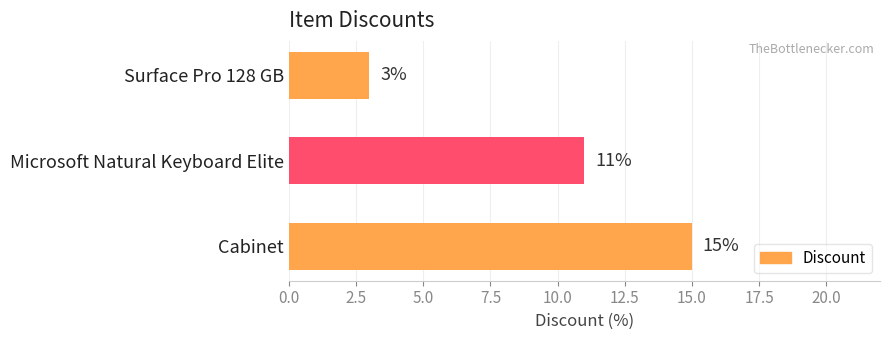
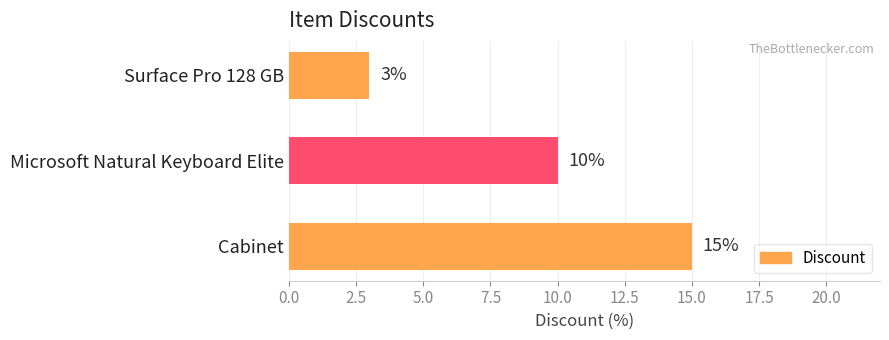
  {
    "Surface Pro 128 GB": "3%",
-   "Microsoft Natural Keyboard Elite": "11%",
+   "Microsoft Natural Keyboard Elite": "10%",
    "Cabinet": "15%"
  }
